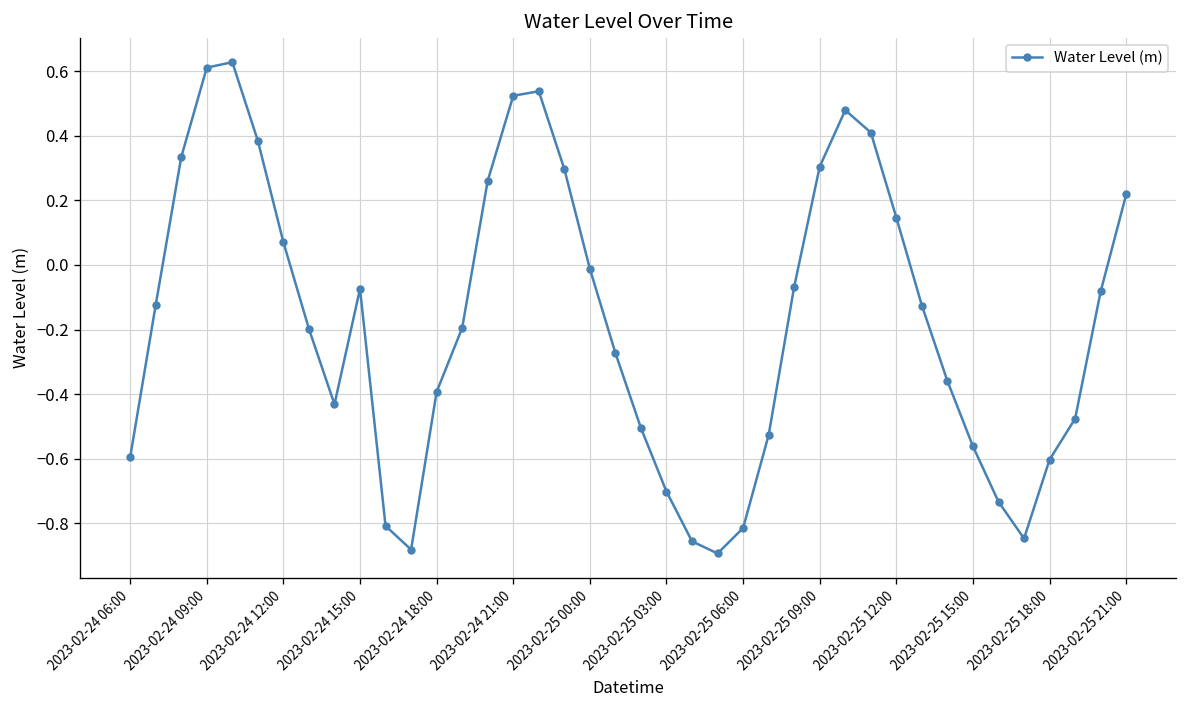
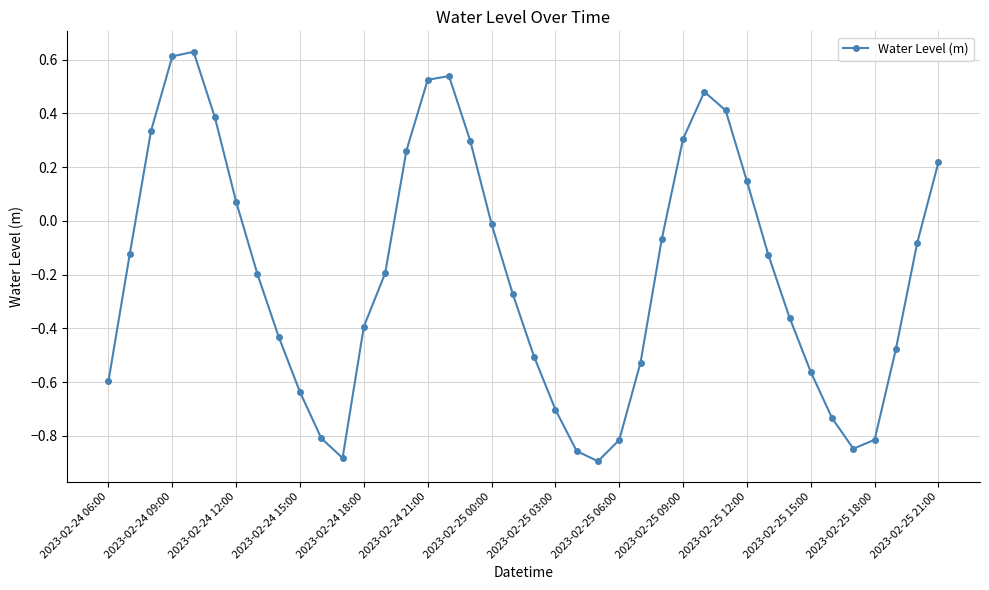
  {
    "2023-02-24 06:00": -0.60,
    "2023-02-24 09:00": 0.61,
    "2023-02-24 12:00": 0.07,
-   "2023-02-24 15:00": -0.07,
+   "2023-02-24 15:00": -0.64,
    "2023-02-24 18:00": -0.39,
    "2023-02-24 21:00": 0.52,
    "2023-02-25 00:00": -0.01,
    "2023-02-25 03:00": -0.70,
    "2023-02-25 06:00": -0.82,
    "2023-02-25 09:00": 0.30,
    "2023-02-25 12:00": 0.15,
    "2023-02-25 15:00": -0.56,
-   "2023-02-25 18:00": -0.60,
+   "2023-02-25 18:00": -0.81,
    "2023-02-25 21:00": 0.22
  }
